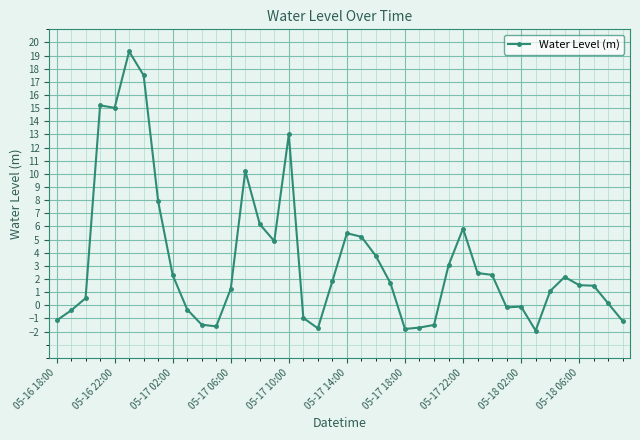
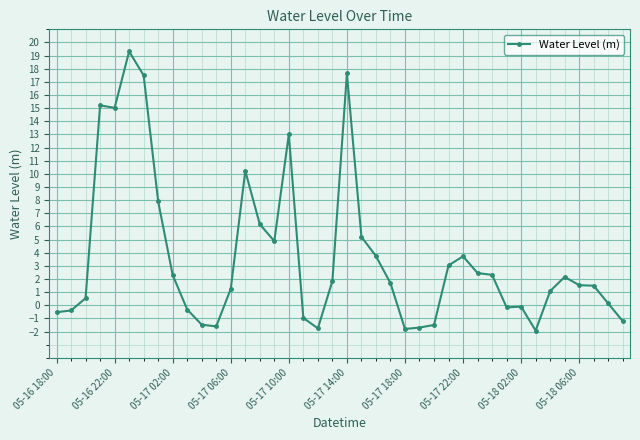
  {
-   "05-16 18:00": -1.2,
+   "05-16 18:00": -0.5,
    "05-16 22:00": 15.0,
    "05-17 02:00": 2.3,
    "05-17 06:00": 1.2,
    "05-17 10:00": 13.0,
-   "05-17 14:00": 5.5,
+   "05-17 14:00": 17.6,
    "05-17 18:00": -1.8,
-   "05-17 22:00": 5.8,
+   "05-17 22:00": 3.7,
    "05-18 02:00": -0.1,
    "05-18 06:00": 1.5
  }
